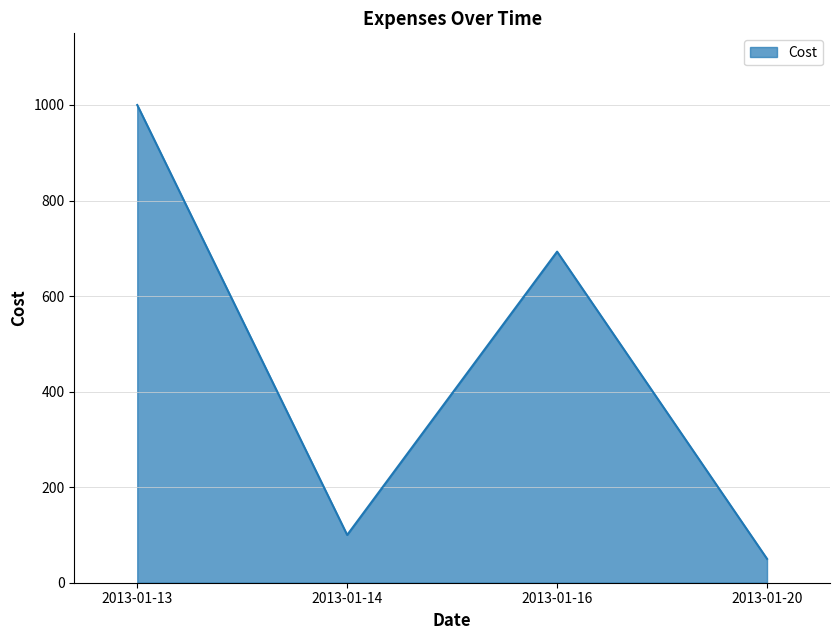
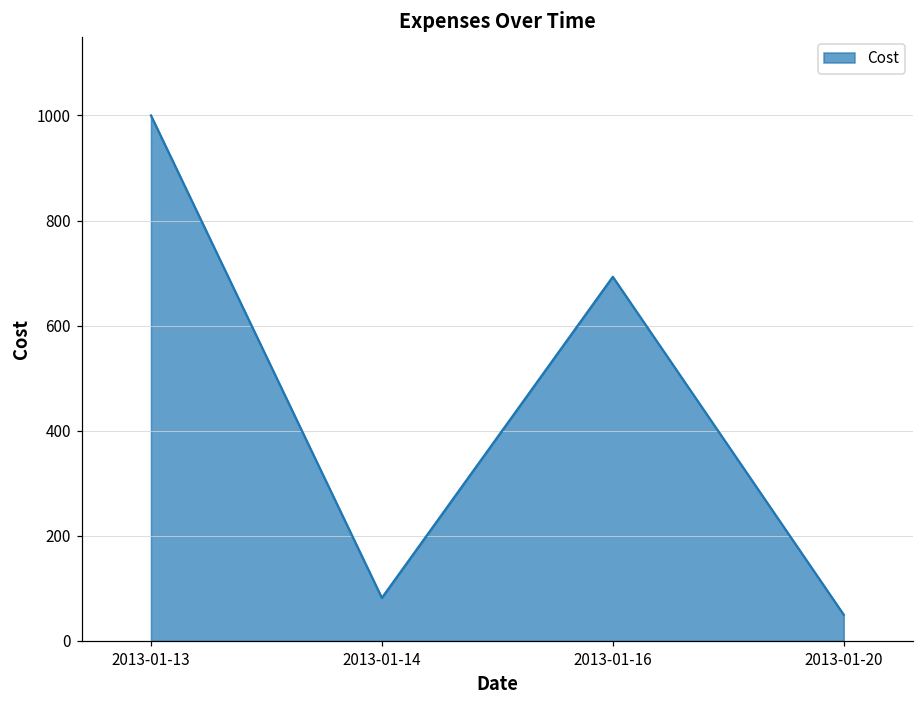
  {
    "2013-01-13": 1000,
-   "2013-01-14": 100,
+   "2013-01-14": 80,
    "2013-01-16": 690,
    "2013-01-20": 50
  }
